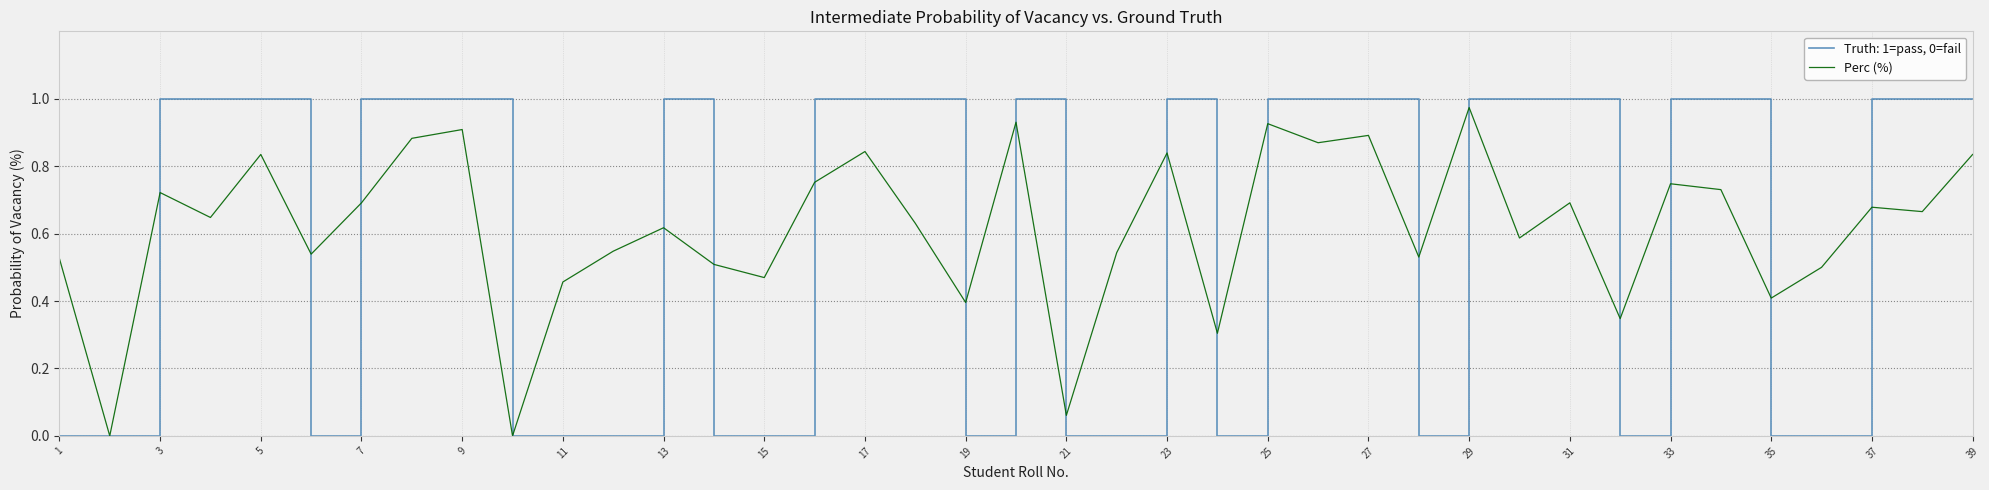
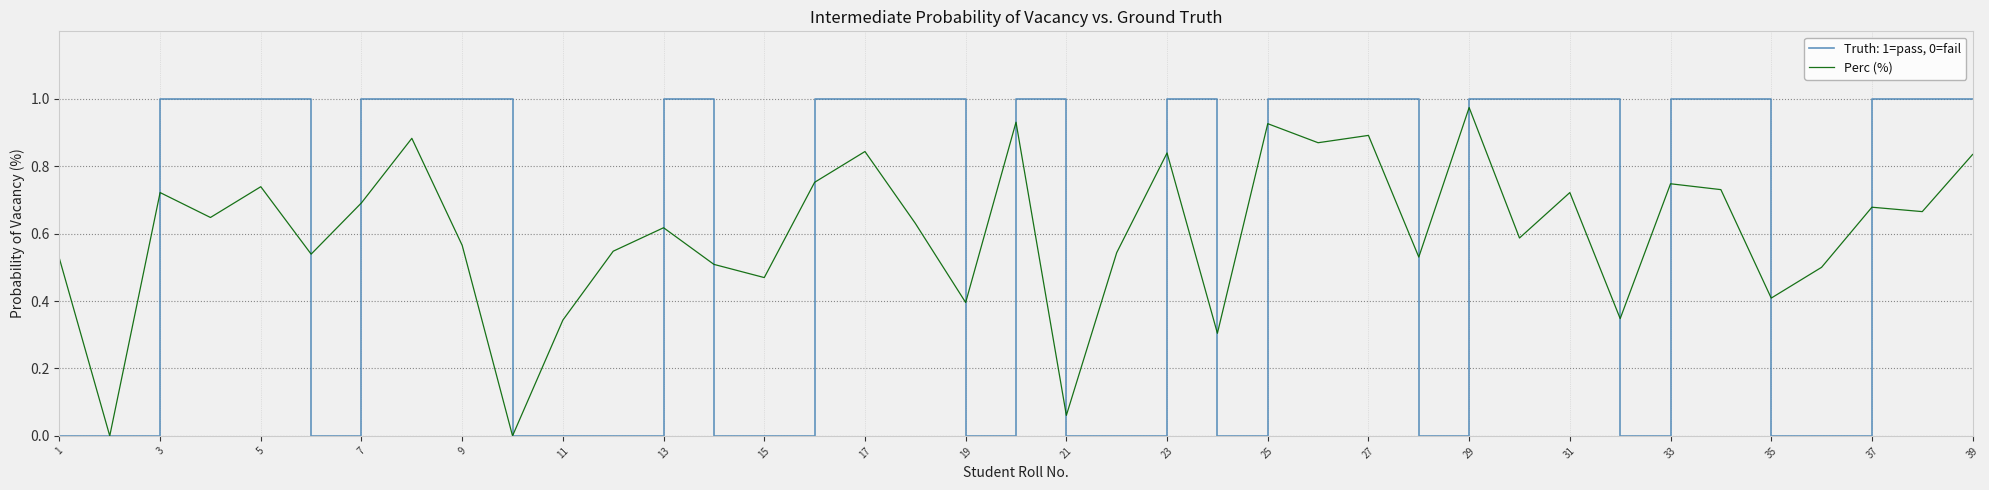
  {
    "Truth: 1=pass, 0=fail": {
      "1": 0.00,
      "3": 1.00,
      "5": 1.00,
      "7": 1.00,
      "9": 1.00,
      "11": 0.00,
      "13": 1.00,
      "15": 0.00,
      "17": 1.00,
      "19": 0.00,
      "21": 0.00,
      "23": 1.00,
      "25": 1.00,
      "27": 1.00,
      "29": 1.00,
      "31": 1.00,
      "33": 1.00,
      "35": 0.00,
      "37": 1.00,
      "39": 1.00
    },
    "Perc (%)": {
      "1": 0.53,
      "3": 0.72,
-     "5": 0.83,
+     "5": 0.74,
      "7": 0.69,
-     "9": 0.91,
-     "11": 0.46,
+     "9": 0.57,
+     "11": 0.34,
      "13": 0.62,
      "15": 0.47,
      "17": 0.84,
      "19": 0.40,
      "21": 0.06,
      "23": 0.84,
      "25": 0.93,
      "27": 0.89,
      "29": 0.97,
-     "31": 0.69,
+     "31": 0.72,
      "33": 0.75,
      "35": 0.41,
      "37": 0.68,
      "39": 0.83
    }
  }
